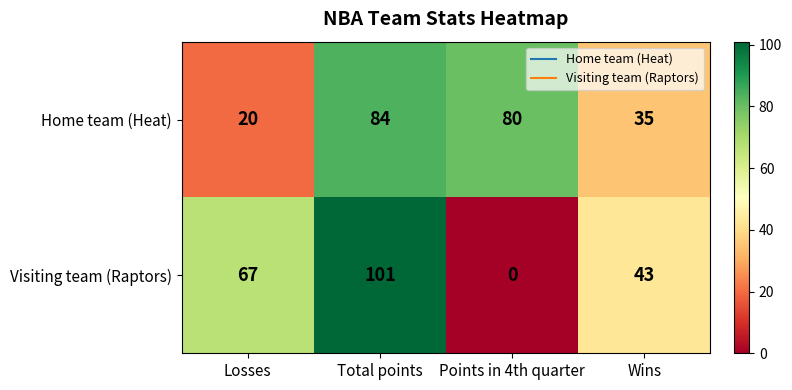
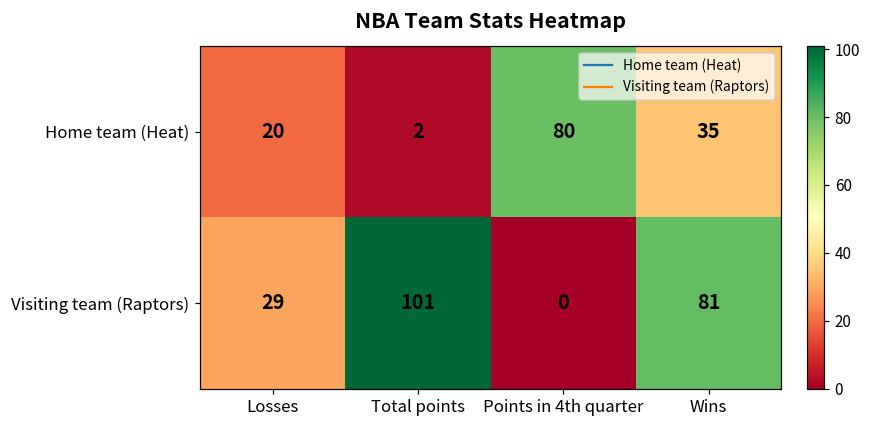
  {
    "Home team (Heat)": {
      "Losses": 20,
-     "Total points": 84,
+     "Total points": 2,
      "Points in 4th quarter": 80,
      "Wins": 35
    },
    "Visiting team (Raptors)": {
-     "Losses": 67,
+     "Losses": 29,
      "Total points": 101,
      "Points in 4th quarter": 0,
-     "Wins": 43
+     "Wins": 81
    }
  }
